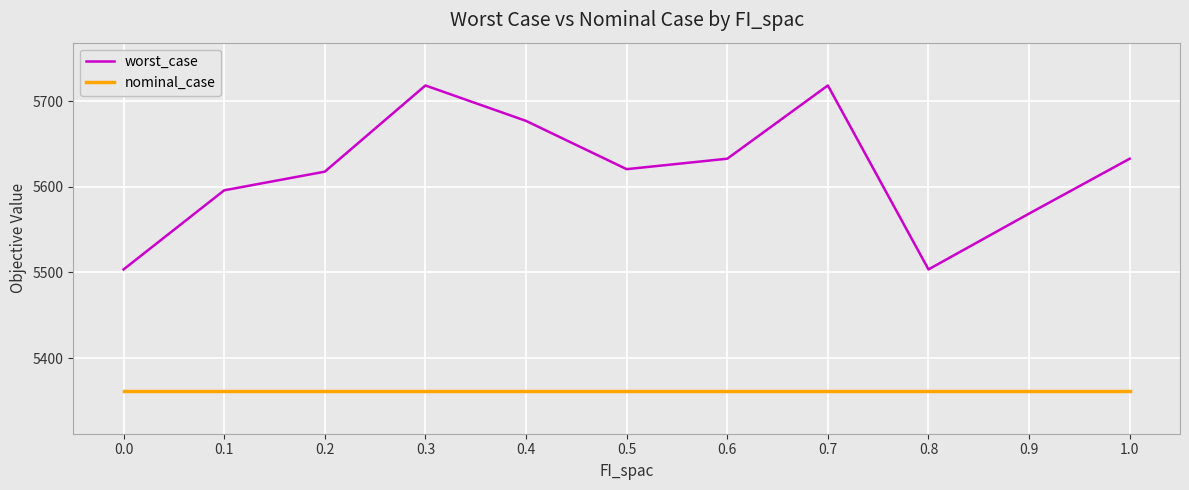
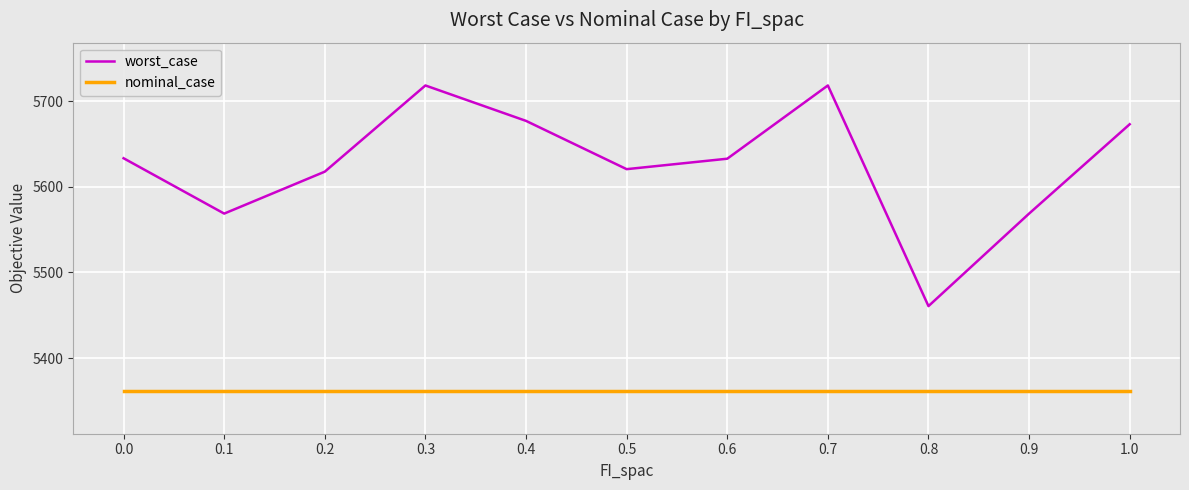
  {
    "worst_case": {
-     "0.0": 5500,
-     "0.1": 5600,
+     "0.0": 5630,
+     "0.1": 5570,
      "0.2": 5620,
      "0.3": 5720,
      "0.4": 5680,
      "0.5": 5620,
      "0.6": 5630,
      "0.7": 5720,
-     "0.8": 5500,
+     "0.8": 5460,
      "0.9": 5570,
-     "1.0": 5630
+     "1.0": 5670
    },
    "nominal_case": {
      "0.0": 5360,
      "0.1": 5360,
      "0.2": 5360,
      "0.3": 5360,
      "0.4": 5360,
      "0.5": 5360,
      "0.6": 5360,
      "0.7": 5360,
      "0.8": 5360,
      "0.9": 5360,
      "1.0": 5360
    }
  }
